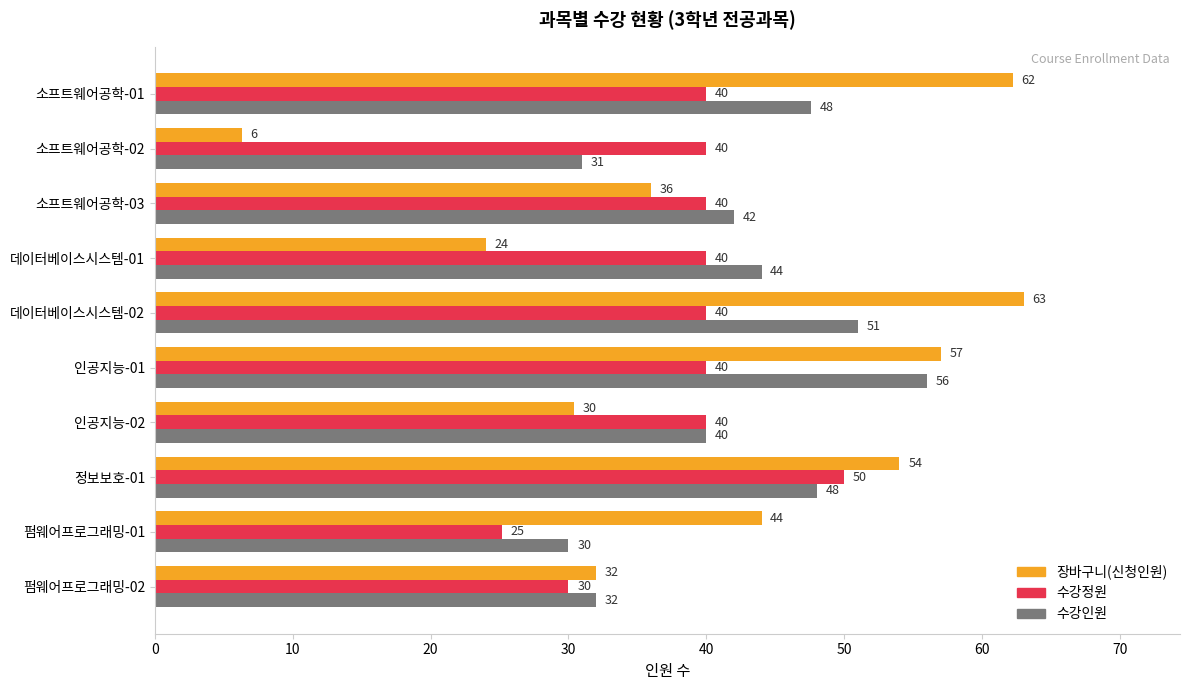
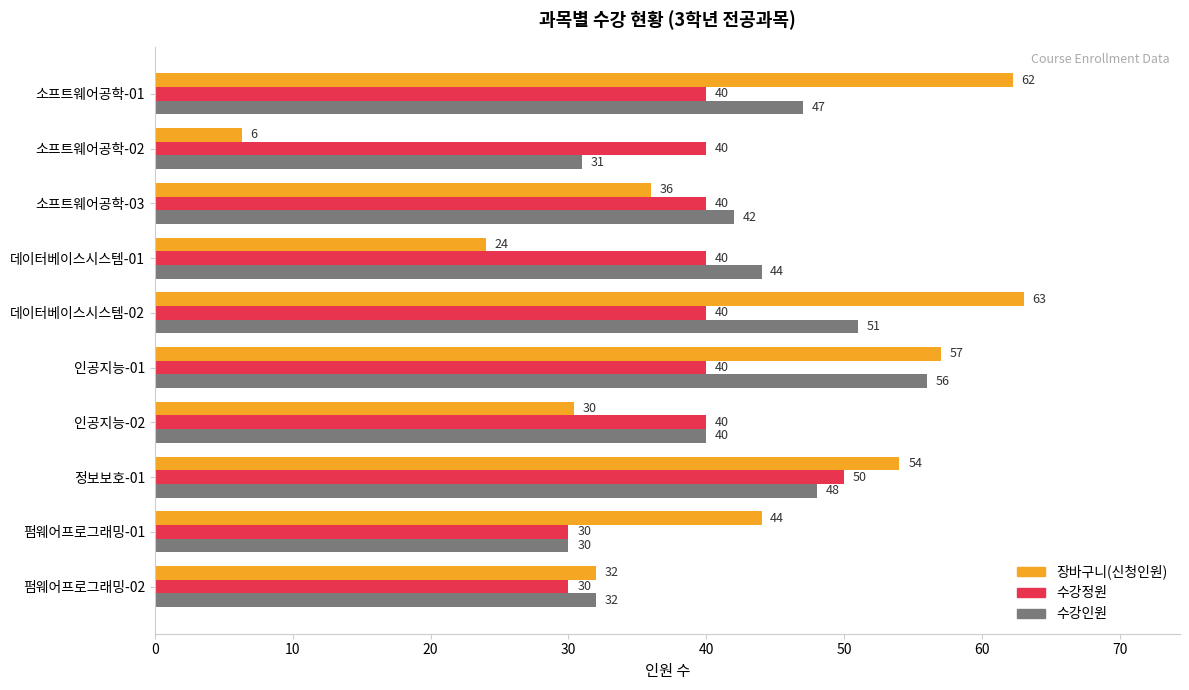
  {
    "장바구니(신청인원)": {
      "소프트웨어공학-01": 62,
      "소프트웨어공학-02": 6,
      "소프트웨어공학-03": 36,
      "데이터베이스시스템-01": 24,
      "데이터베이스시스템-02": 63,
      "인공지능-01": 57,
      "인공지능-02": 30,
      "정보보호-01": 54,
      "펌웨어프로그래밍-01": 44,
      "펌웨어프로그래밍-02": 32
    },
    "수강정원": {
      "소프트웨어공학-01": 40,
      "소프트웨어공학-02": 40,
      "소프트웨어공학-03": 40,
      "데이터베이스시스템-01": 40,
      "데이터베이스시스템-02": 40,
      "인공지능-01": 40,
      "인공지능-02": 40,
      "정보보호-01": 50,
-     "펌웨어프로그래밍-01": 25,
+     "펌웨어프로그래밍-01": 30,
      "펌웨어프로그래밍-02": 30
    },
    "수강인원": {
-     "소프트웨어공학-01": 48,
+     "소프트웨어공학-01": 47,
      "소프트웨어공학-02": 31,
      "소프트웨어공학-03": 42,
      "데이터베이스시스템-01": 44,
      "데이터베이스시스템-02": 51,
      "인공지능-01": 56,
      "인공지능-02": 40,
      "정보보호-01": 48,
      "펌웨어프로그래밍-01": 30,
      "펌웨어프로그래밍-02": 32
    }
  }
